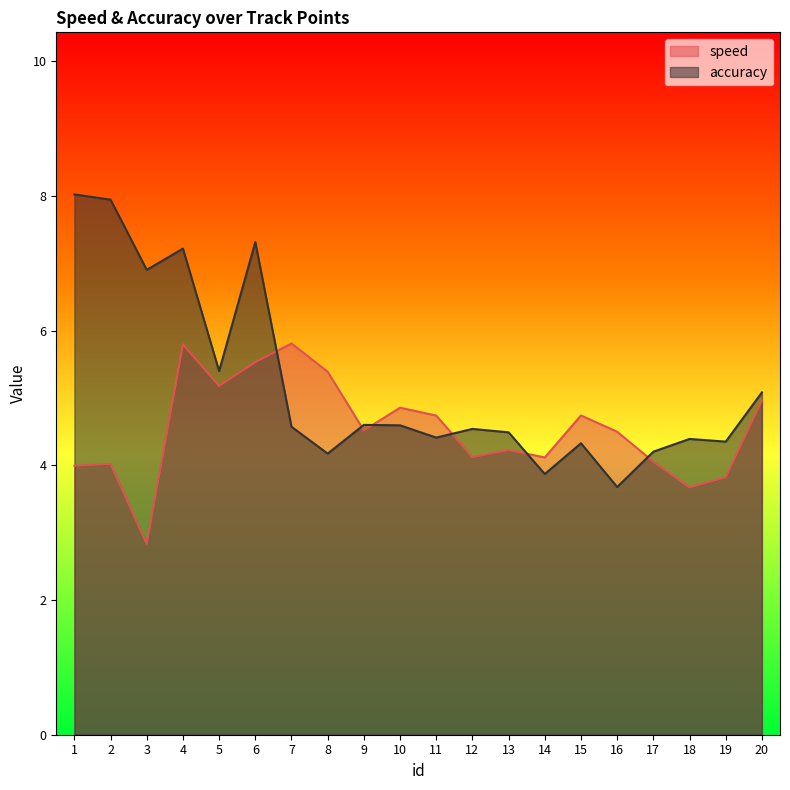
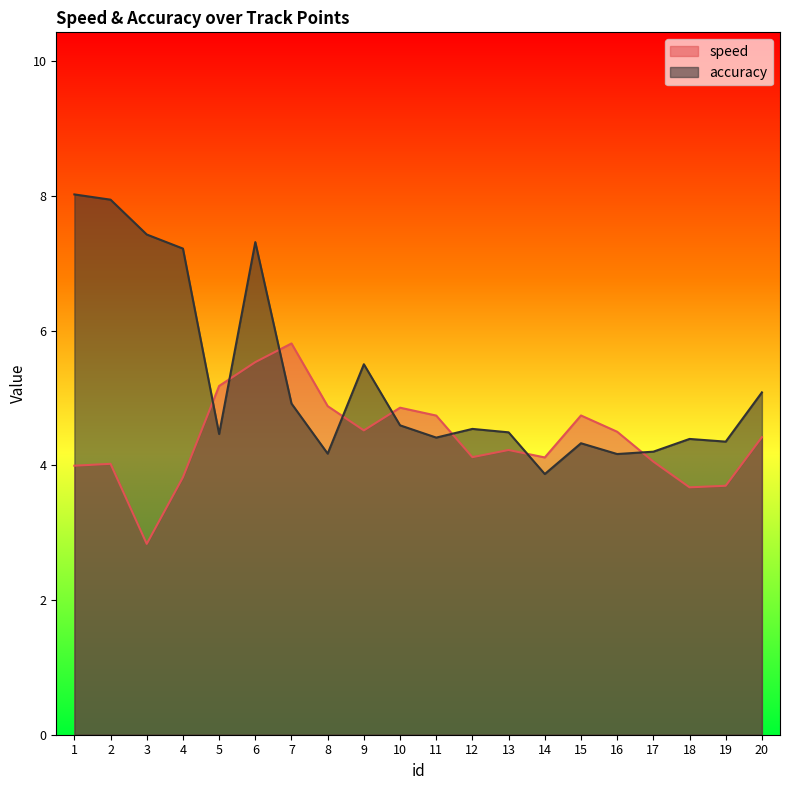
  {
    "speed": {
      "1": 4.0,
      "2": 4.0,
      "3": 2.8,
-     "4": 5.8,
+     "4": 3.8,
      "5": 5.2,
      "6": 5.5,
      "7": 5.8,
-     "8": 5.4,
+     "8": 4.9,
      "9": 4.5,
      "10": 4.9,
      "11": 4.7,
      "12": 4.1,
      "13": 4.2,
      "14": 4.1,
      "15": 4.7,
      "16": 4.5,
      "17": 4.1,
      "18": 3.7,
-     "19": 3.8,
-     "20": 5.0
+     "19": 3.7,
+     "20": 4.4
    },
    "accuracy": {
      "1": 8.0,
      "2": 7.9,
-     "3": 6.9,
+     "3": 7.4,
      "4": 7.2,
-     "5": 5.4,
+     "5": 4.5,
      "6": 7.3,
-     "7": 4.6,
+     "7": 4.9,
      "8": 4.2,
-     "9": 4.6,
+     "9": 5.5,
      "10": 4.6,
      "11": 4.4,
      "12": 4.5,
      "13": 4.5,
      "14": 3.9,
      "15": 4.3,
-     "16": 3.7,
+     "16": 4.2,
      "17": 4.2,
      "18": 4.4,
      "19": 4.4,
      "20": 5.1
    }
  }
